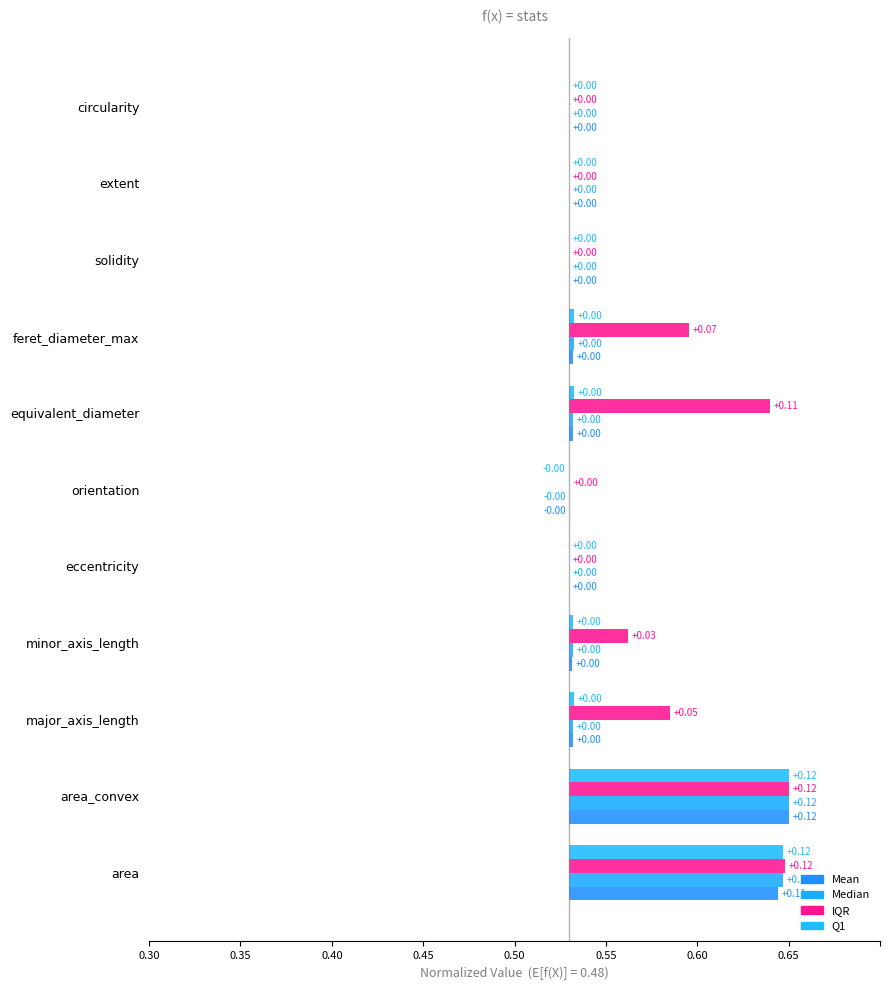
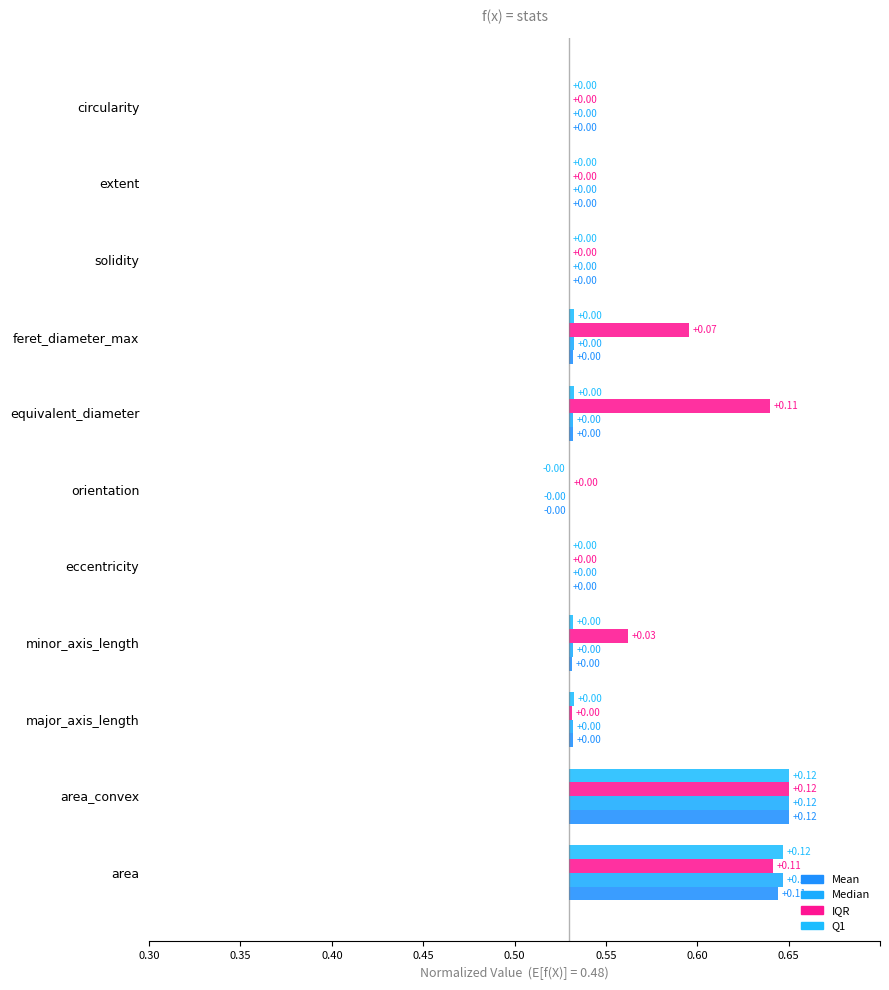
  {
    "IQR": {
      "circularity": "+0.00",
      "extent": "+0.00",
      "solidity": "+0.00",
      "feret_diameter_max": "+0.07",
      "equivalent_diameter": "+0.11",
      "orientation": "+0.00",
      "eccentricity": "+0.00",
      "minor_axis_length": "+0.03",
-     "major_axis_length": "+0.05",
+     "major_axis_length": "+0.00",
      "area_convex": "+0.12",
-     "area": "+0.12"
+     "area": "+0.11"
    }
  }
